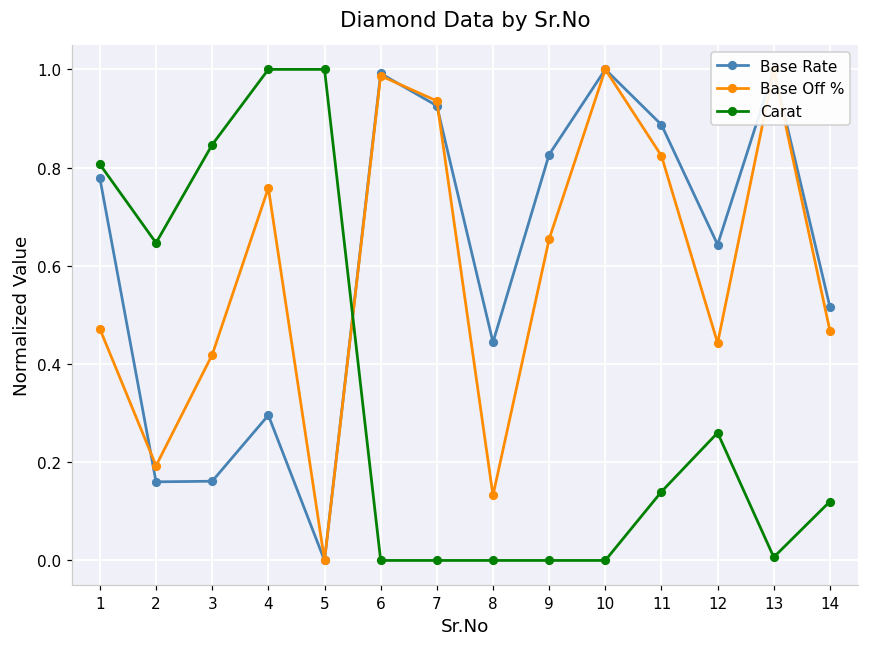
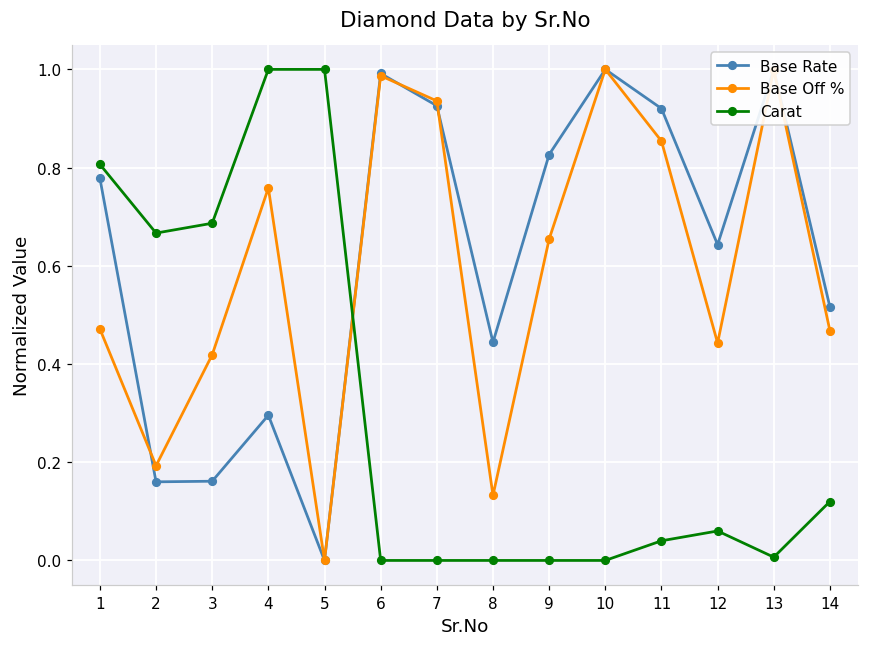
  {
    "Base Rate": {
      "1": 0.78,
      "2": 0.16,
      "3": 0.16,
      "4": 0.30,
      "7": 0.93,
      "8": 0.44,
      "9": 0.83,
-     "11": 0.89,
+     "11": 0.92,
      "12": 0.64,
      "14": 0.52
    },
    "Base Off %": {
      "1": 0.47,
      "2": 0.19,
      "3": 0.42,
      "4": 0.76,
      "7": 0.94,
      "8": 0.13,
      "9": 0.65,
-     "11": 0.82,
+     "11": 0.85,
      "12": 0.44,
      "14": 0.47
    },
    "Carat": {
      "1": 0.81,
-     "2": 0.65,
-     "3": 0.85,
+     "2": 0.67,
+     "3": 0.69,
      "4": 1.00,
      "5": 1.00,
      "6": 0.00,
      "7": 0.00,
      "8": 0.00,
      "9": 0.00,
      "10": 0.00,
-     "11": 0.14,
-     "12": 0.26,
+     "11": 0.04,
+     "12": 0.06,
      "13": 0.01,
      "14": 0.12
    }
  }
